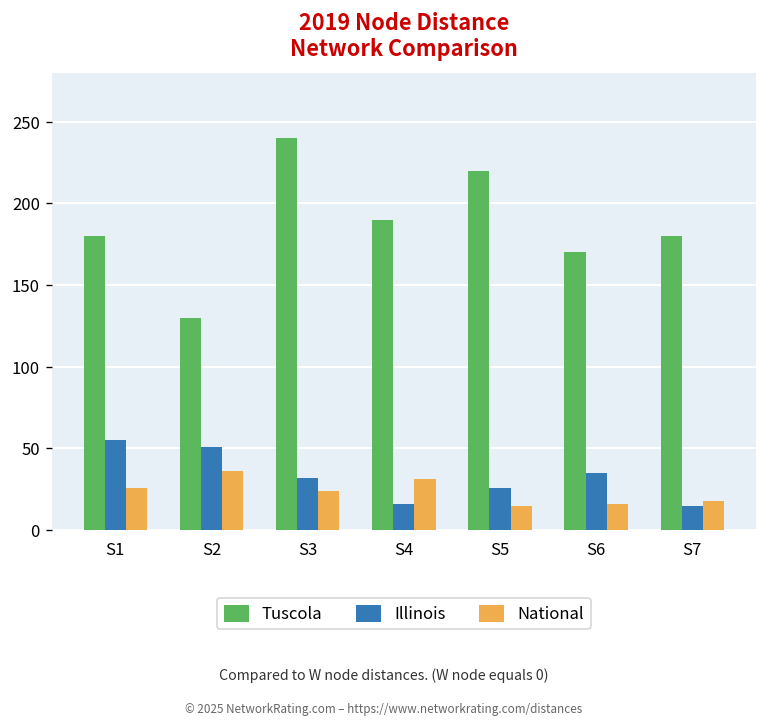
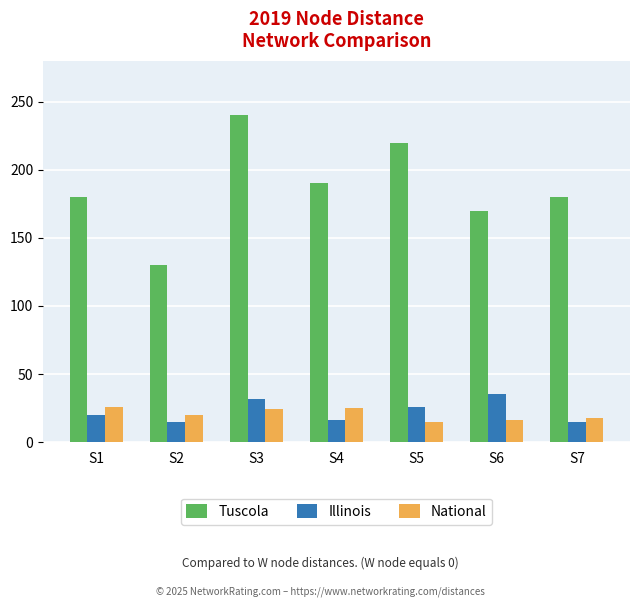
  {
    "Tuscola": {
      "S1": 180,
      "S2": 130,
      "S3": 240,
      "S4": 190,
      "S5": 220,
      "S6": 170,
      "S7": 180
    },
    "Illinois": {
-     "S1": 55,
-     "S2": 51,
+     "S1": 20,
+     "S2": 15,
      "S3": 32,
      "S4": 16,
      "S5": 26,
      "S6": 35,
      "S7": 15
    },
    "National": {
      "S1": 26,
-     "S2": 36,
+     "S2": 20,
      "S3": 24,
-     "S4": 31,
+     "S4": 25,
      "S5": 15,
      "S6": 16,
      "S7": 18
    }
  }
